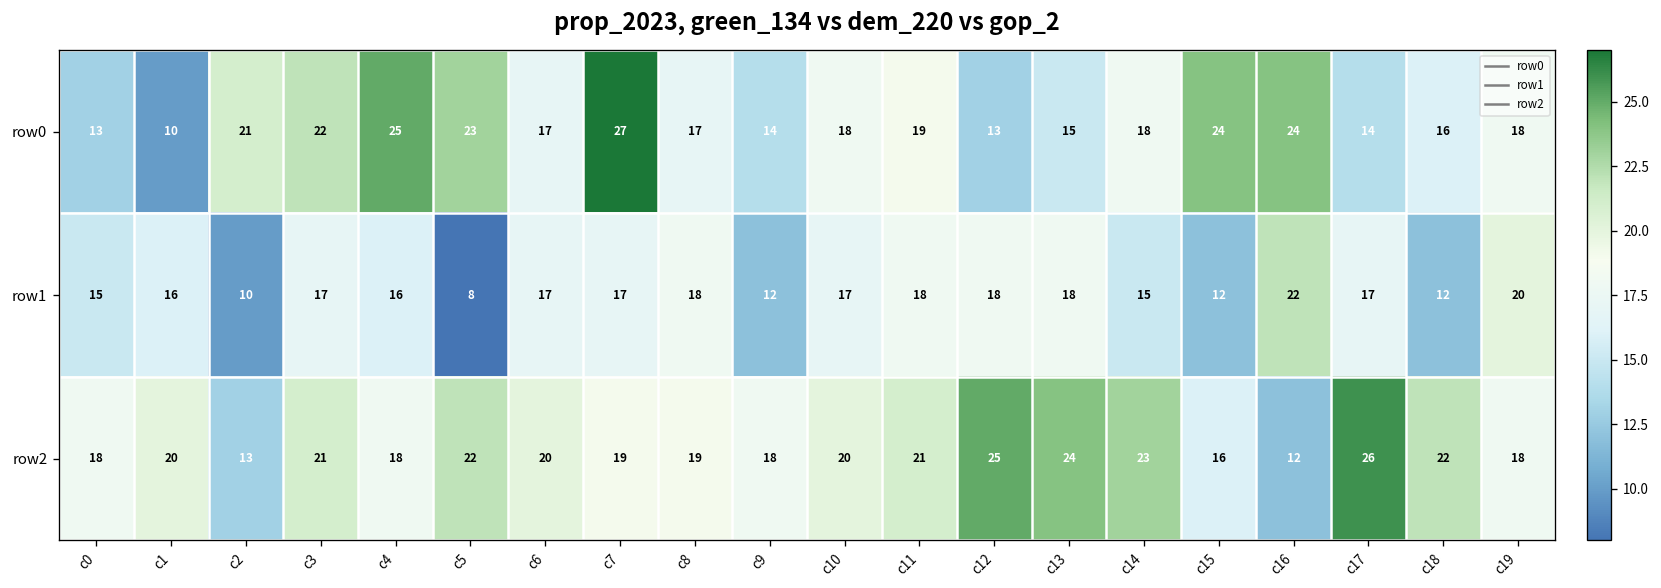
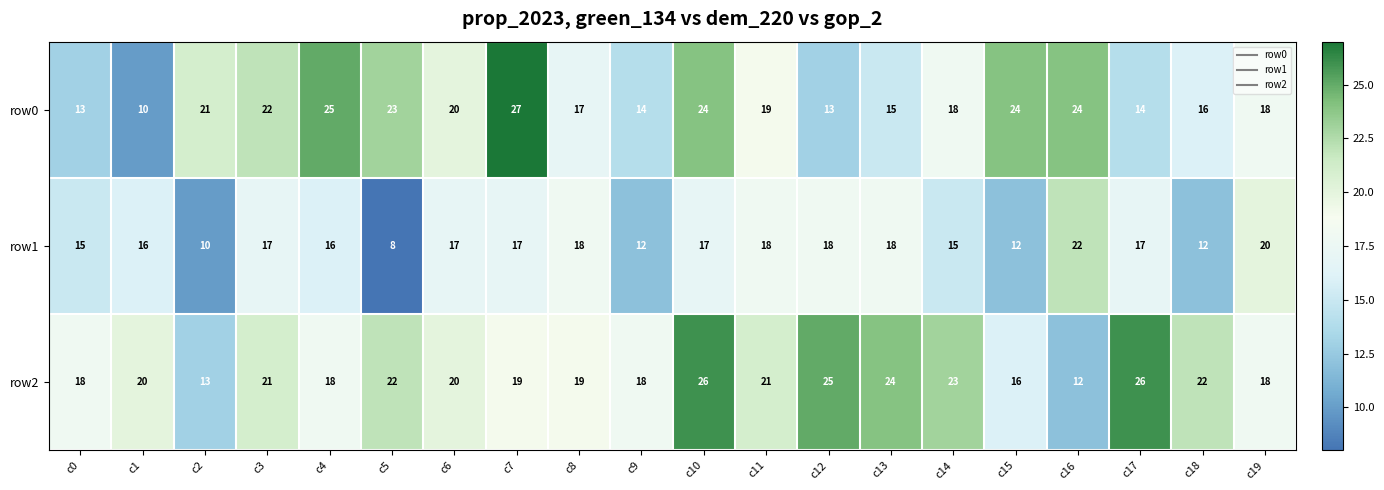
  {
    "row0": {
      "c0": 13,
      "c1": 10,
      "c2": 21,
      "c3": 22,
      "c4": 25,
      "c5": 23,
-     "c6": 17,
+     "c6": 20,
      "c7": 27,
      "c8": 17,
      "c9": 14,
-     "c10": 18,
+     "c10": 24,
      "c11": 19,
      "c12": 13,
      "c13": 15,
      "c14": 18,
      "c15": 24,
      "c16": 24,
      "c17": 14,
      "c18": 16,
      "c19": 18
    },
    "row1": {
      "c0": 15,
      "c1": 16,
      "c2": 10,
      "c3": 17,
      "c4": 16,
      "c5": 8,
      "c6": 17,
      "c7": 17,
      "c8": 18,
      "c9": 12,
      "c10": 17,
      "c11": 18,
      "c12": 18,
      "c13": 18,
      "c14": 15,
      "c15": 12,
      "c16": 22,
      "c17": 17,
      "c18": 12,
      "c19": 20
    },
    "row2": {
      "c0": 18,
      "c1": 20,
      "c2": 13,
      "c3": 21,
      "c4": 18,
      "c5": 22,
      "c6": 20,
      "c7": 19,
      "c8": 19,
      "c9": 18,
-     "c10": 20,
+     "c10": 26,
      "c11": 21,
      "c12": 25,
      "c13": 24,
      "c14": 23,
      "c15": 16,
      "c16": 12,
      "c17": 26,
      "c18": 22,
      "c19": 18
    }
  }
